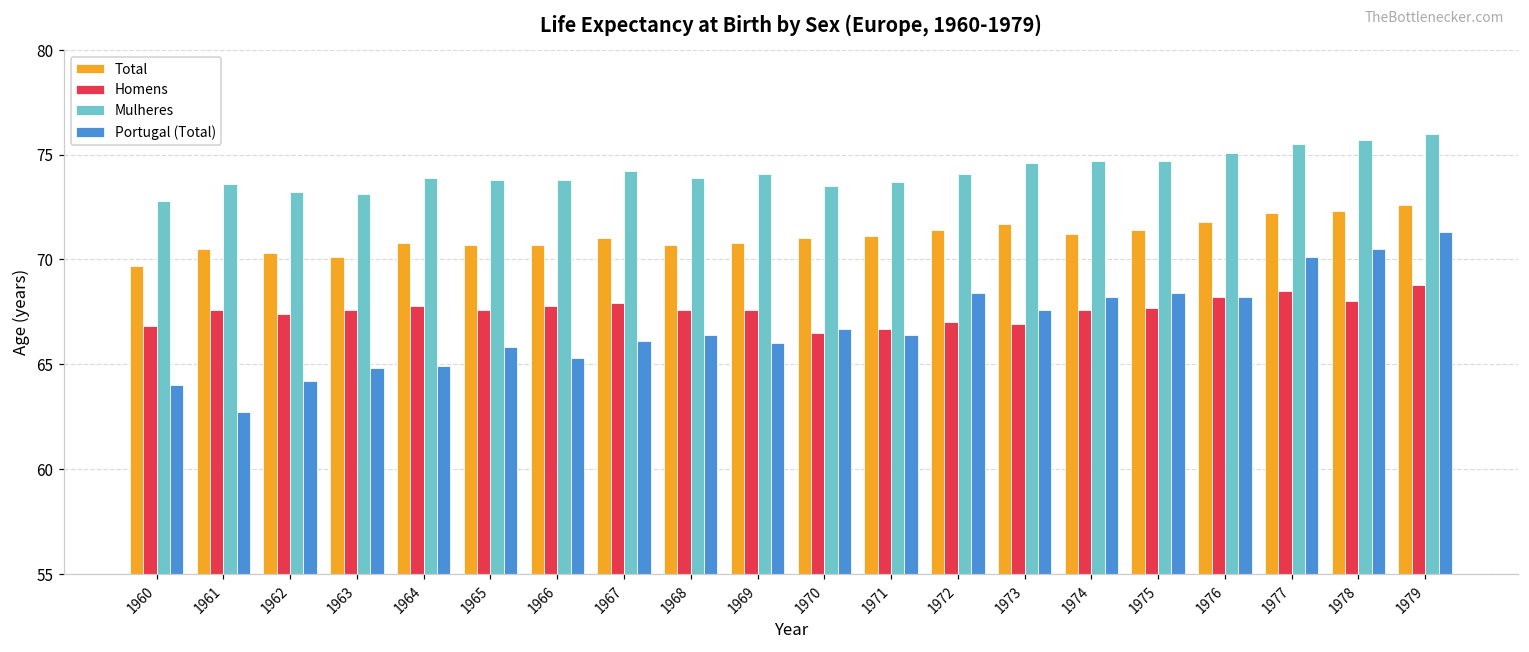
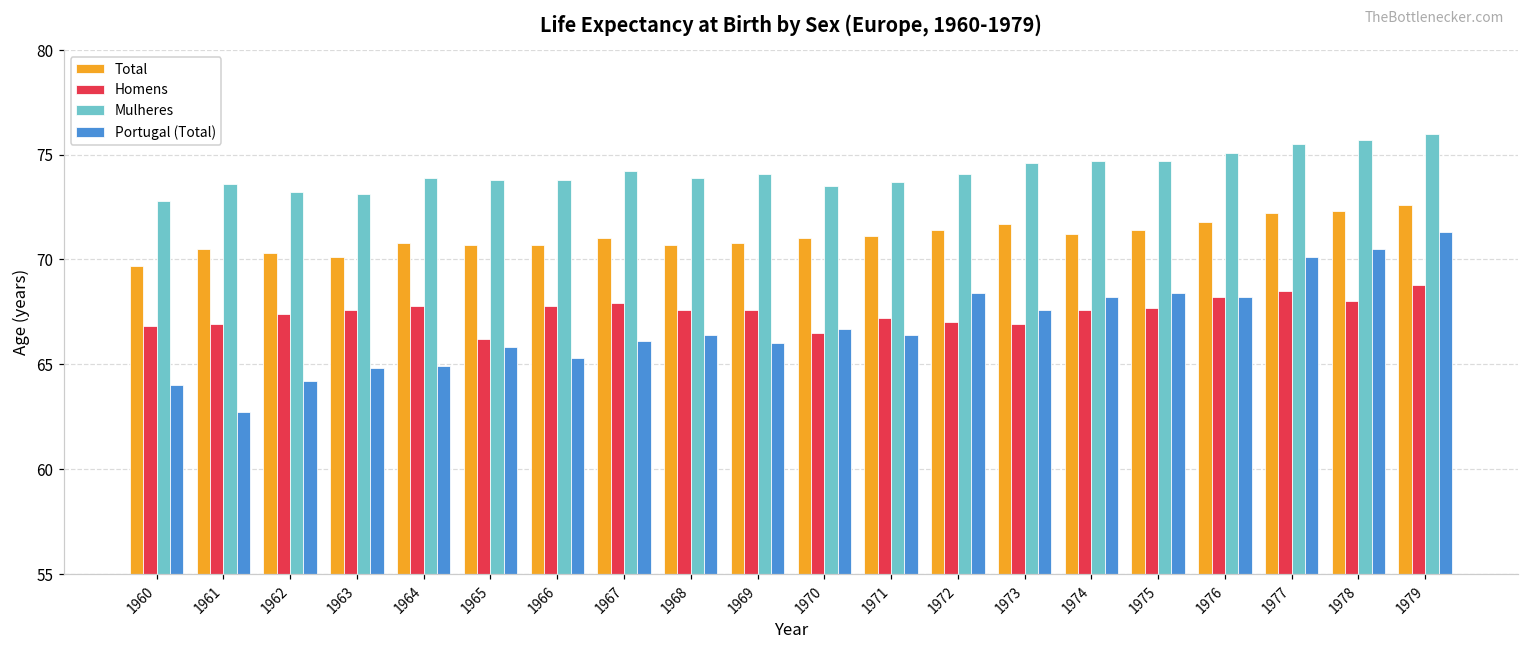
  {
    "Total": {
      "1960": 69.7,
      "1961": 70.5,
      "1962": 70.3,
      "1963": 70.1,
      "1964": 70.8,
      "1965": 70.7,
      "1966": 70.7,
      "1967": 71.0,
      "1968": 70.7,
      "1969": 70.8,
      "1970": 71.0,
      "1971": 71.1,
      "1972": 71.4,
      "1973": 71.7,
      "1974": 71.2,
      "1975": 71.4,
      "1976": 71.8,
      "1977": 72.2,
      "1978": 72.3,
      "1979": 72.6
    },
    "Homens": {
      "1960": 66.8,
-     "1961": 67.6,
+     "1961": 66.9,
      "1962": 67.4,
      "1963": 67.6,
      "1964": 67.8,
-     "1965": 67.6,
+     "1965": 66.2,
      "1966": 67.8,
      "1967": 67.9,
      "1968": 67.6,
      "1969": 67.6,
      "1970": 66.5,
-     "1971": 66.7,
+     "1971": 67.2,
      "1972": 67.0,
      "1973": 66.9,
      "1974": 67.6,
      "1975": 67.7,
      "1976": 68.2,
      "1977": 68.5,
      "1978": 68.0,
      "1979": 68.8
    },
    "Mulheres": {
      "1960": 72.8,
      "1961": 73.6,
      "1962": 73.2,
      "1963": 73.1,
      "1964": 73.9,
      "1965": 73.8,
      "1966": 73.8,
      "1967": 74.2,
      "1968": 73.9,
      "1969": 74.1,
      "1970": 73.5,
      "1971": 73.7,
      "1972": 74.1,
      "1973": 74.6,
      "1974": 74.7,
      "1975": 74.7,
      "1976": 75.1,
      "1977": 75.5,
      "1978": 75.7,
      "1979": 76.0
    },
    "Portugal (Total)": {
      "1960": 64.0,
      "1961": 62.7,
      "1962": 64.2,
      "1963": 64.8,
      "1964": 64.9,
      "1965": 65.8,
      "1966": 65.3,
      "1967": 66.1,
      "1968": 66.4,
      "1969": 66.0,
      "1970": 66.7,
      "1971": 66.4,
      "1972": 68.4,
      "1973": 67.6,
      "1974": 68.2,
      "1975": 68.4,
      "1976": 68.2,
      "1977": 70.1,
      "1978": 70.5,
      "1979": 71.3
    }
  }
